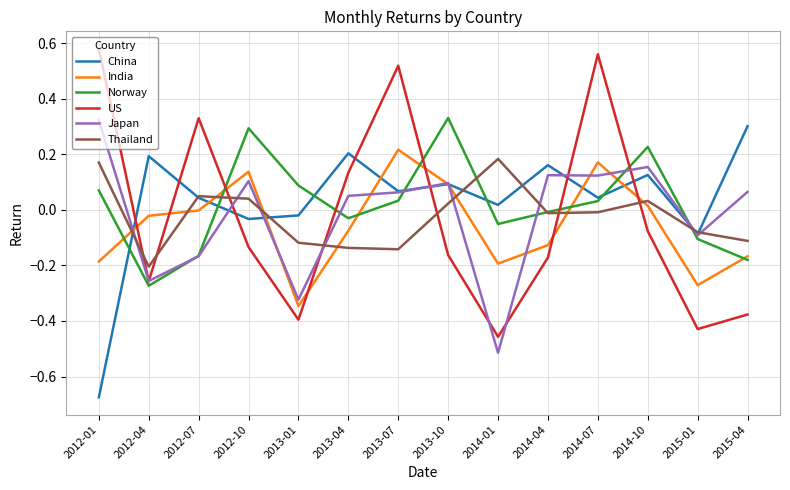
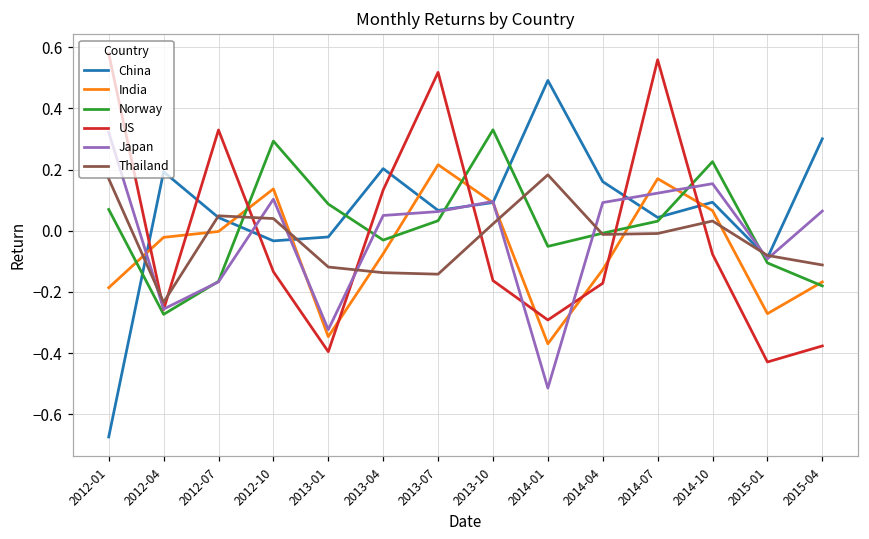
  {
    "China": {
      "2012-01": -0.67,
      "2012-04": 0.19,
      "2012-10": -0.03,
      "2013-01": -0.02,
      "2013-04": 0.20,
-     "2014-01": 0.02,
+     "2014-01": 0.49,
      "2014-04": 0.16,
      "2014-07": 0.04,
-     "2014-10": 0.13,
+     "2014-10": 0.09,
      "2015-04": 0.30
    },
    "India": {
      "2012-01": -0.19,
      "2012-04": -0.02,
      "2012-07": 0.00,
      "2012-10": 0.14,
      "2013-01": -0.35,
      "2013-04": -0.08,
      "2013-07": 0.22,
-     "2014-01": -0.19,
+     "2014-01": -0.37,
      "2014-04": -0.13,
      "2014-07": 0.17,
-     "2014-10": 0.01,
+     "2014-10": 0.07,
      "2015-01": -0.27,
      "2015-04": -0.17
    },
    "Norway": {
      "2012-01": 0.07,
      "2012-04": -0.27,
      "2012-10": 0.29,
      "2013-01": 0.09,
      "2013-04": -0.03,
      "2013-07": 0.03,
      "2013-10": 0.33,
      "2014-01": -0.05,
      "2014-07": 0.03,
      "2014-10": 0.23,
      "2015-01": -0.11,
      "2015-04": -0.18
    },
    "US": {
      "2012-07": 0.33,
      "2012-10": -0.13,
      "2013-01": -0.40,
      "2013-04": 0.13,
      "2013-07": 0.52,
      "2013-10": -0.16,
-     "2014-01": -0.46,
+     "2014-01": -0.29,
      "2014-04": -0.17,
      "2014-07": 0.56,
      "2014-10": -0.08,
      "2015-01": -0.43,
      "2015-04": -0.38
    },
    "Japan": {
      "2012-10": 0.10,
      "2013-01": -0.32,
      "2013-04": 0.05,
      "2014-01": -0.51,
-     "2014-04": 0.12,
+     "2014-04": 0.09,
      "2014-07": 0.12,
      "2014-10": 0.15,
      "2015-04": 0.06
    },
    "Thailand": {
      "2012-01": 0.17,
-     "2012-04": -0.20,
+     "2012-04": -0.23,
      "2012-10": 0.04,
      "2013-01": -0.12,
      "2013-04": -0.14,
      "2013-07": -0.14,
      "2013-10": 0.02,
      "2014-01": 0.18,
      "2014-07": -0.01,
      "2014-10": 0.03,
      "2015-04": -0.11
    }
  }
